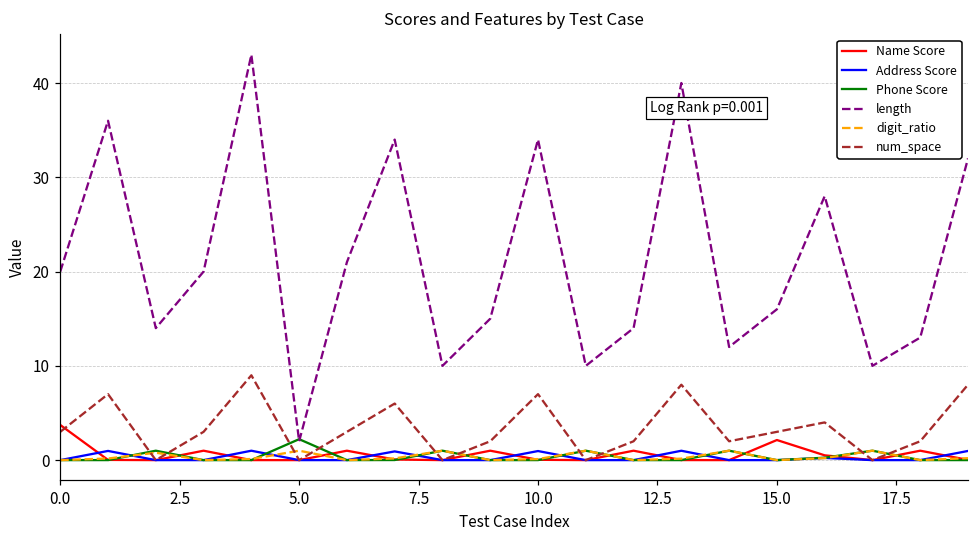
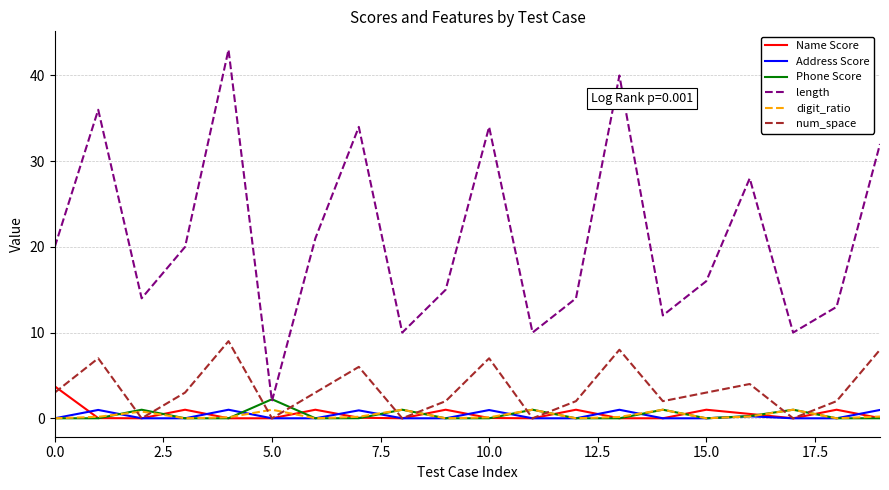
  {
    "Name Score": {
      "0.0": 4,
-     "15.0": 2
+     "15.0": 1
    },
    "Address Score": {
      "10.0": 1
    },
    "length": {
      "0.0": 20,
      "10.0": 34,
      "15.0": 16
    },
    "digit_ratio": {
      "5.0": 1
    },
    "num_space": {
      "0.0": 3,
      "10.0": 7,
      "15.0": 3
    }
  }
